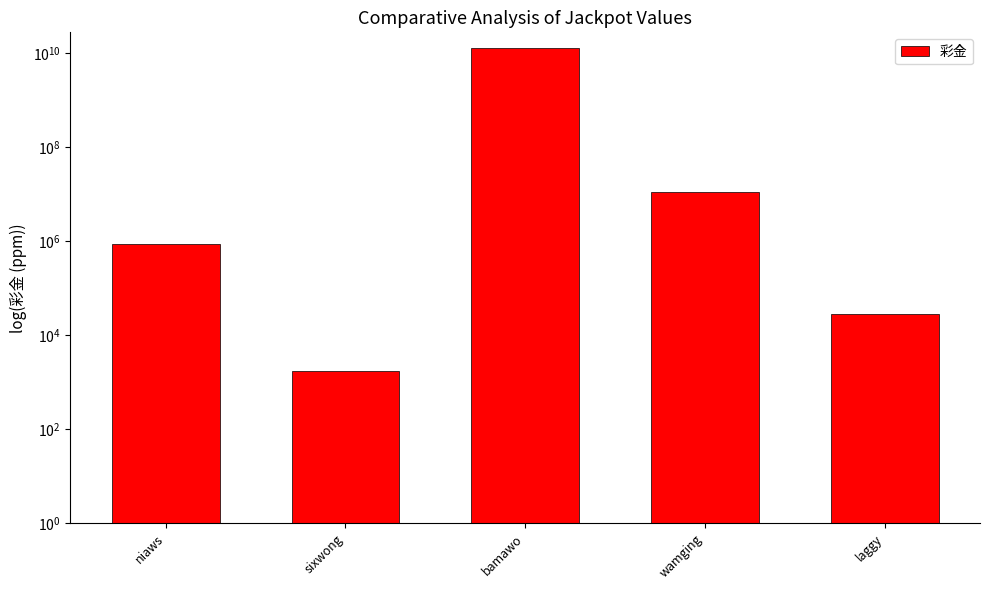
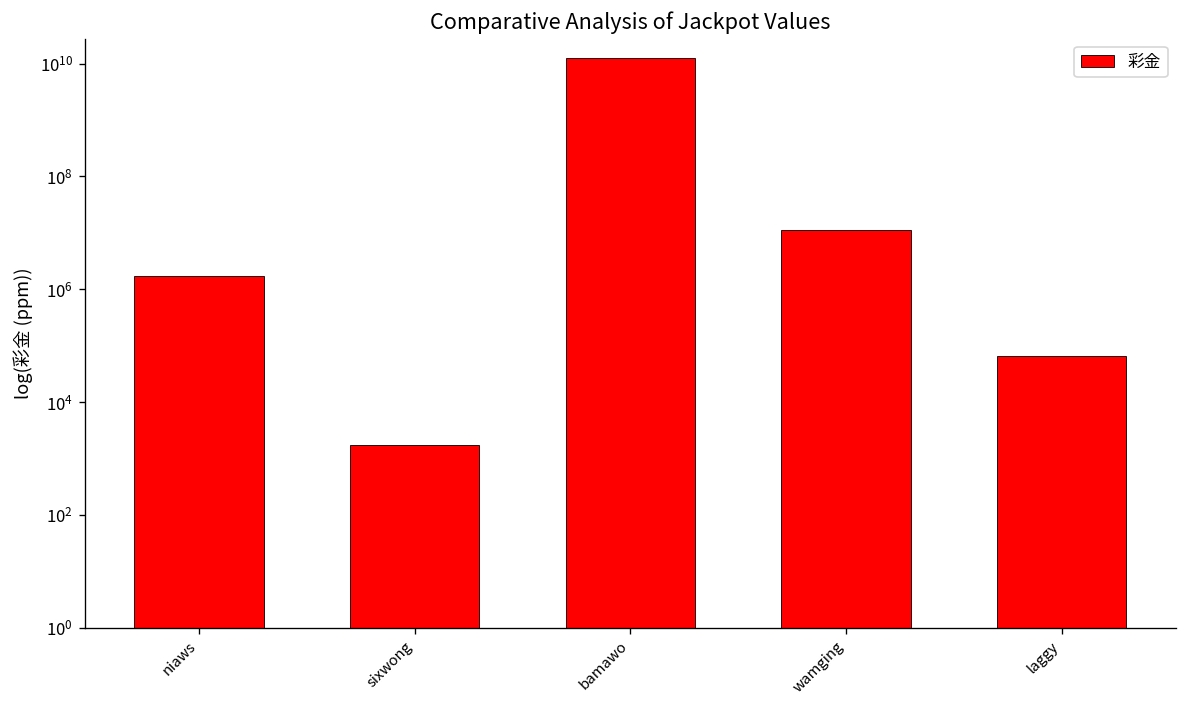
  {
-   "niaws": 900000,
+   "niaws": 1700000,
    "sixwong": 1700,
    "bamawo": 12000000000,
    "wamging": 11000000,
-   "laggy": 30000
+   "laggy": 70000
  }
